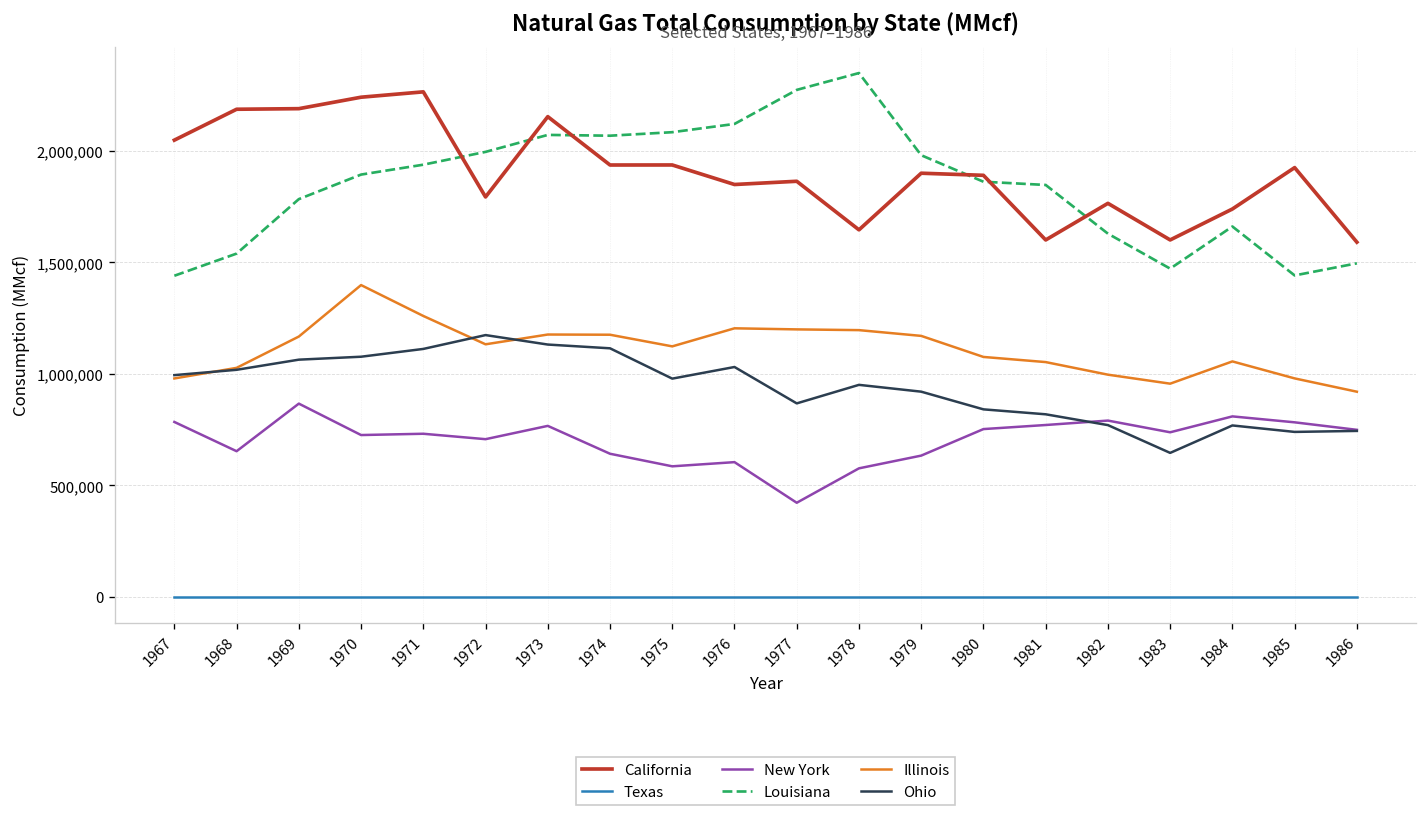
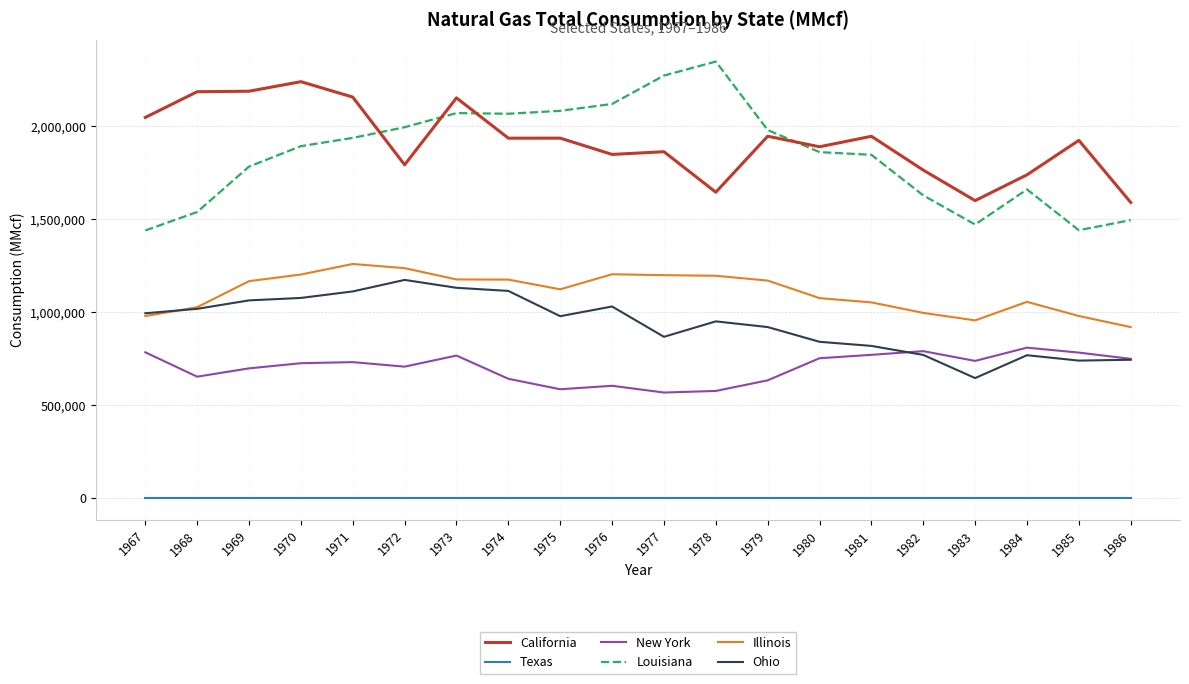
  {
    "California": {
      "1967": "2,050,000",
      "1968": "2,190,000",
      "1969": "2,190,000",
      "1970": "2,240,000",
-     "1971": "2,270,000",
+     "1971": "2,160,000",
      "1972": "1,790,000",
      "1973": "2,150,000",
      "1974": "1,940,000",
      "1975": "1,940,000",
      "1976": "1,850,000",
      "1977": "1,860,000",
      "1978": "1,650,000",
-     "1979": "1,900,000",
+     "1979": "1,950,000",
      "1980": "1,890,000",
-     "1981": "1,600,000",
+     "1981": "1,950,000",
      "1982": "1,770,000",
      "1983": "1,600,000",
      "1984": "1,740,000",
      "1985": "1,930,000",
      "1986": "1,590,000"
    },
    "Texas": {
      "1967": "0",
      "1968": "0",
      "1969": "0",
      "1970": "0",
      "1971": "0",
      "1972": "0",
      "1973": "0",
      "1974": "0",
      "1975": "0",
      "1976": "0",
      "1977": "0",
      "1978": "0",
      "1979": "0",
      "1980": "0",
      "1981": "0",
      "1982": "0",
      "1983": "0",
      "1984": "0",
      "1985": "0",
      "1986": "0"
    },
    "New York": {
      "1967": "780,000",
      "1968": "650,000",
-     "1969": "870,000",
+     "1969": "700,000",
      "1970": "730,000",
      "1971": "730,000",
      "1972": "710,000",
      "1973": "770,000",
      "1974": "640,000",
      "1975": "590,000",
      "1976": "600,000",
-     "1977": "420,000",
+     "1977": "570,000",
      "1978": "580,000",
      "1979": "630,000",
      "1980": "750,000",
      "1981": "770,000",
      "1982": "790,000",
      "1983": "740,000",
      "1984": "810,000",
      "1985": "780,000"
    },
    "Louisiana": {
      "1967": "1,440,000",
      "1968": "1,540,000",
      "1969": "1,780,000",
      "1970": "1,890,000",
      "1971": "1,940,000",
      "1972": "2,000,000",
      "1973": "2,070,000",
      "1974": "2,070,000",
      "1975": "2,080,000",
      "1976": "2,120,000",
      "1977": "2,270,000",
      "1978": "2,350,000",
      "1979": "1,980,000",
      "1980": "1,860,000",
      "1981": "1,850,000",
      "1982": "1,630,000",
      "1983": "1,470,000",
      "1984": "1,660,000",
      "1985": "1,440,000",
      "1986": "1,500,000"
    },
    "Illinois": {
      "1967": "980,000",
      "1969": "1,170,000",
-     "1970": "1,400,000",
+     "1970": "1,200,000",
      "1971": "1,260,000",
-     "1972": "1,130,000",
+     "1972": "1,240,000",
      "1973": "1,180,000",
      "1974": "1,180,000",
      "1975": "1,120,000",
      "1976": "1,200,000",
      "1977": "1,200,000",
      "1978": "1,200,000",
      "1979": "1,170,000",
      "1980": "1,080,000",
      "1981": "1,050,000",
      "1982": "1,000,000",
      "1983": "960,000",
      "1984": "1,060,000",
      "1985": "980,000",
      "1986": "920,000"
    },
    "Ohio": {
      "1967": "990,000",
      "1969": "1,060,000",
      "1970": "1,080,000",
      "1971": "1,110,000",
      "1972": "1,170,000",
      "1973": "1,130,000",
      "1974": "1,110,000",
      "1975": "980,000",
      "1976": "1,030,000",
      "1977": "870,000",
      "1978": "950,000",
      "1979": "920,000",
      "1980": "840,000",
      "1981": "820,000",
      "1982": "770,000",
      "1983": "650,000",
      "1984": "770,000",
      "1985": "740,000"
    }
  }
